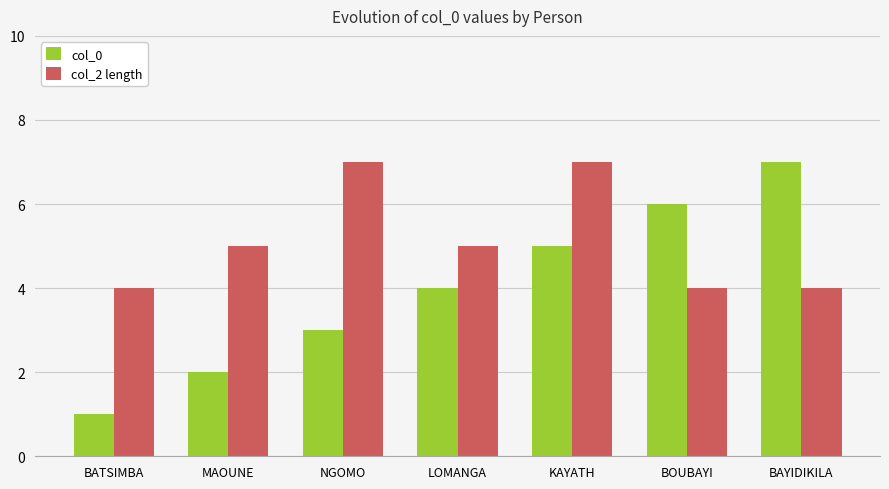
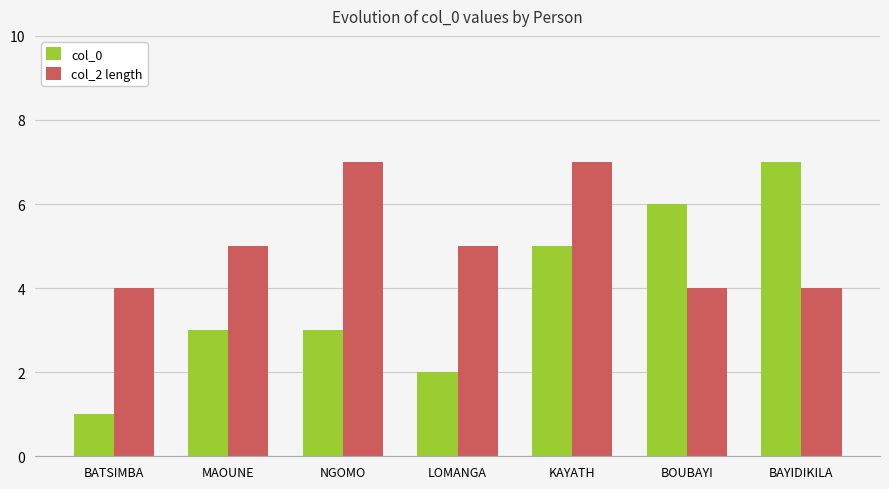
  {
    "col_0": {
      "BATSIMBA": 1,
-     "MAOUNE": 2,
+     "MAOUNE": 3,
      "NGOMO": 3,
-     "LOMANGA": 4,
+     "LOMANGA": 2,
      "KAYATH": 5,
      "BOUBAYI": 6,
      "BAYIDIKILA": 7
    },
    "col_2 length": {
      "BATSIMBA": 4,
      "MAOUNE": 5,
      "NGOMO": 7,
      "LOMANGA": 5,
      "KAYATH": 7,
      "BOUBAYI": 4,
      "BAYIDIKILA": 4
    }
  }
